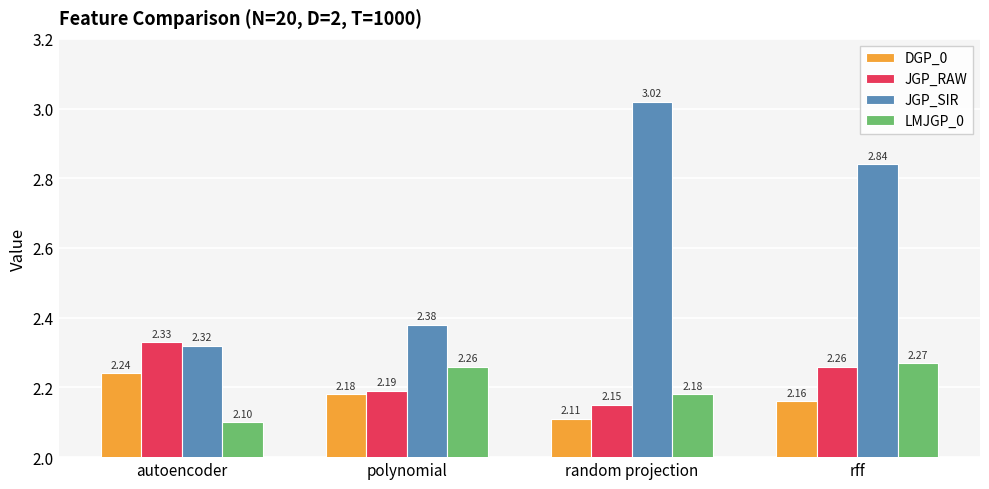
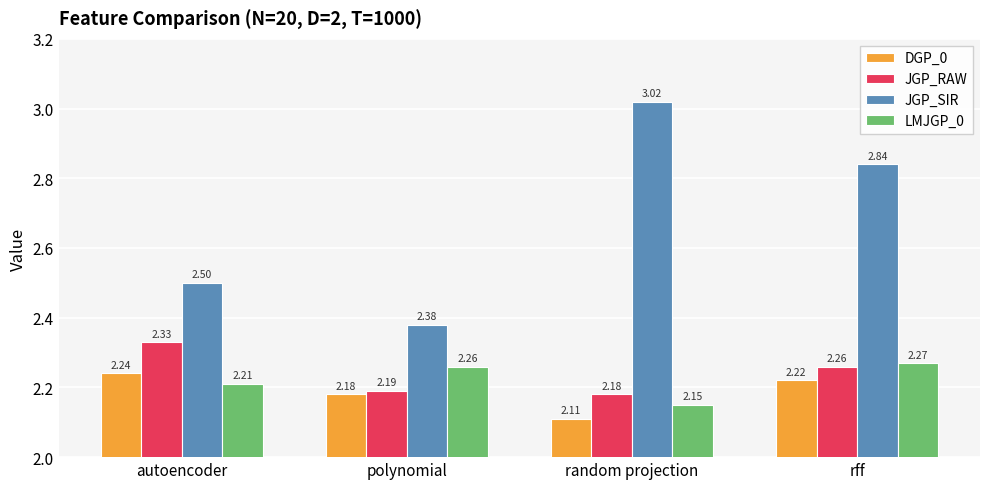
  {
    "DGP_0": {
      "autoencoder": 2.24,
      "polynomial": 2.18,
      "random projection": 2.11,
-     "rff": 2.16
+     "rff": 2.22
    },
    "JGP_RAW": {
      "autoencoder": 2.33,
      "polynomial": 2.19,
-     "random projection": 2.15,
+     "random projection": 2.18,
      "rff": 2.26
    },
    "JGP_SIR": {
-     "autoencoder": 2.32,
+     "autoencoder": 2.50,
      "polynomial": 2.38,
      "random projection": 3.02,
      "rff": 2.84
    },
    "LMJGP_0": {
-     "autoencoder": 2.10,
+     "autoencoder": 2.21,
      "polynomial": 2.26,
-     "random projection": 2.18,
+     "random projection": 2.15,
      "rff": 2.27
    }
  }
